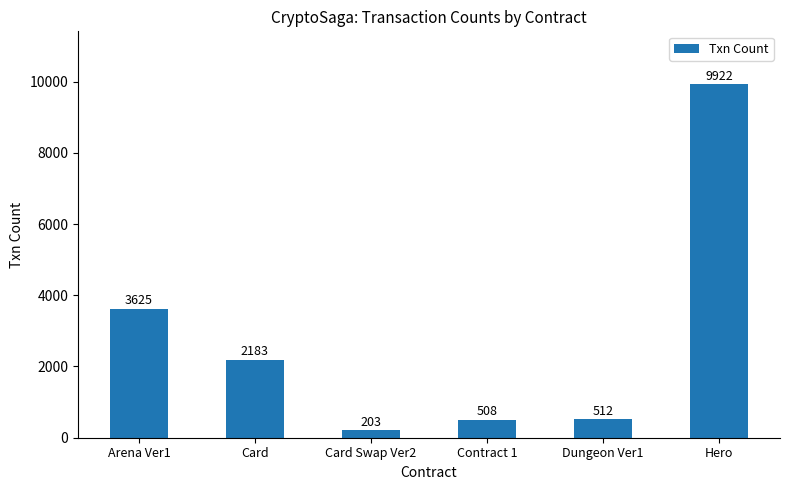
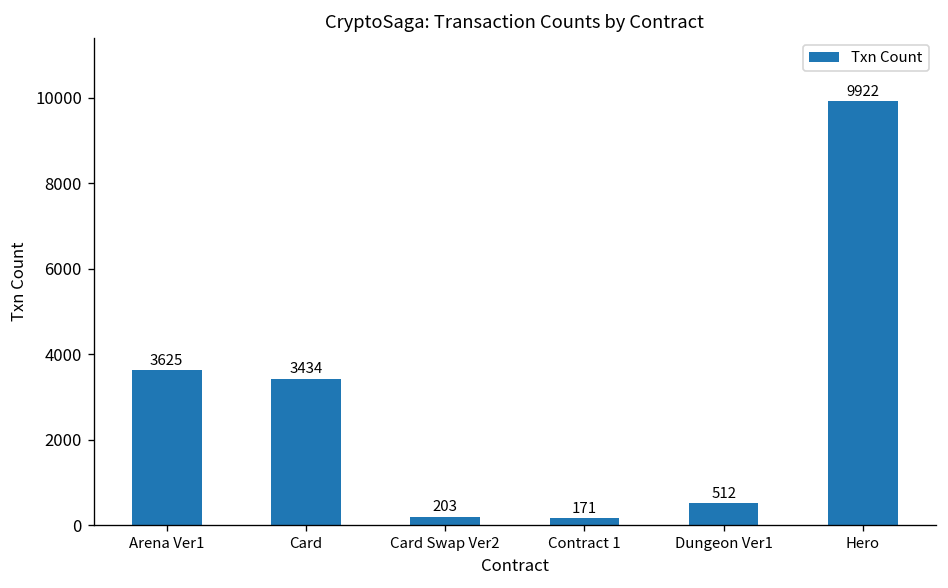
  {
    "Arena Ver1": 3625,
-   "Card": 2183,
+   "Card": 3434,
    "Card Swap Ver2": 203,
-   "Contract 1": 508,
+   "Contract 1": 171,
    "Dungeon Ver1": 512,
    "Hero": 9922
  }
